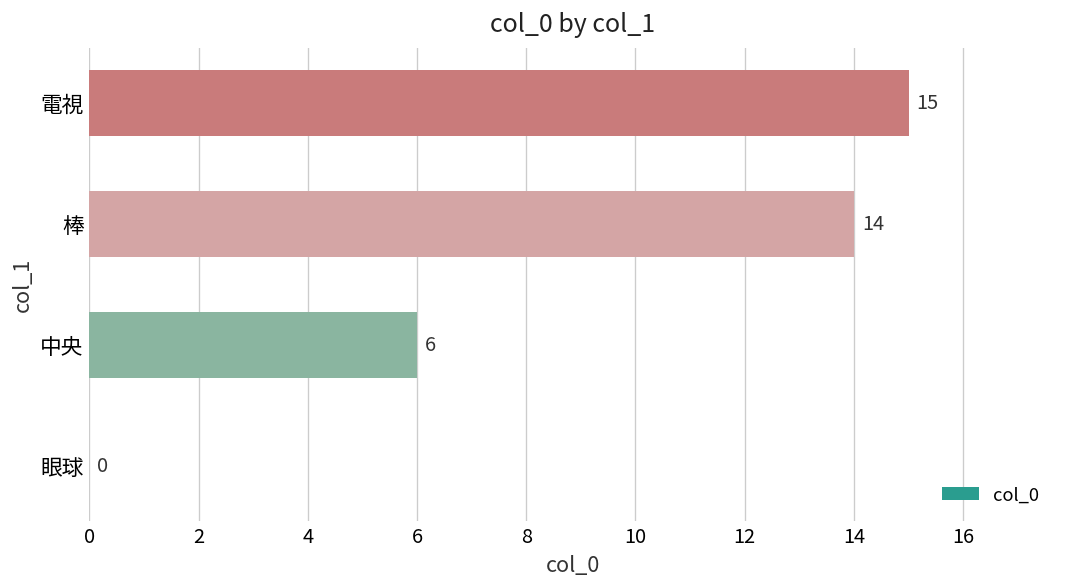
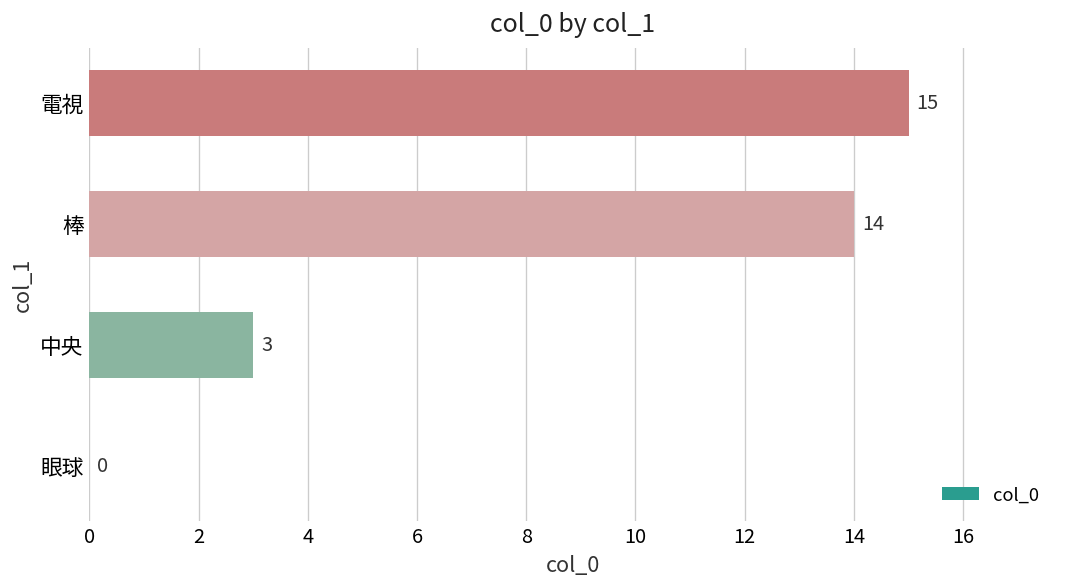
  {
    "電視": 15,
    "棒": 14,
-   "中央": 6,
+   "中央": 3,
    "眼球": 0
  }
